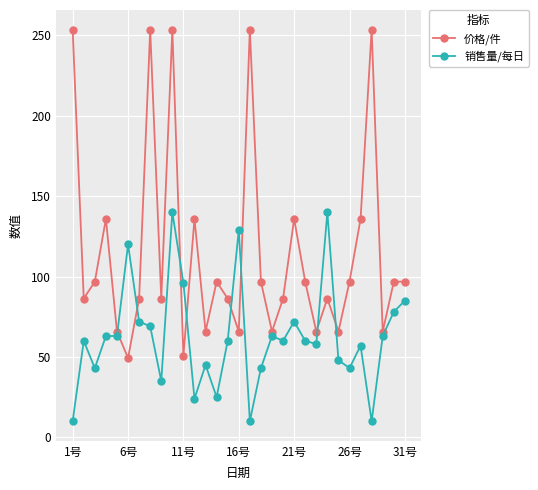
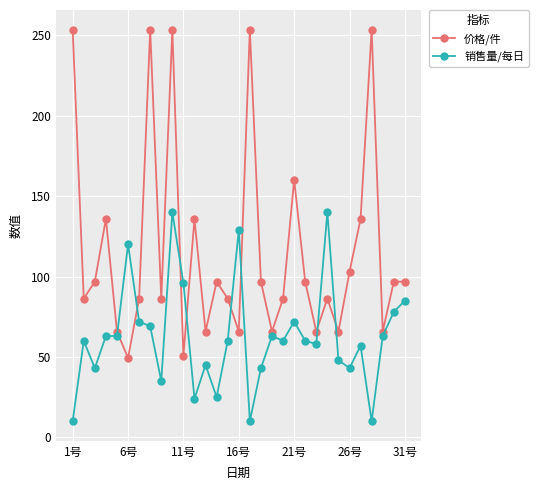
  {
    "价格/件": {
      "1号": 254,
      "6号": 49,
      "11号": 51,
      "16号": 66,
-     "21号": 136,
-     "26号": 97,
+     "21号": 160,
+     "26号": 103,
      "31号": 97
    },
    "销售量/每日": {
      "1号": 10,
      "6号": 120,
      "11号": 96,
      "16号": 129,
      "21号": 72,
      "26号": 43,
      "31号": 85
    }
  }
